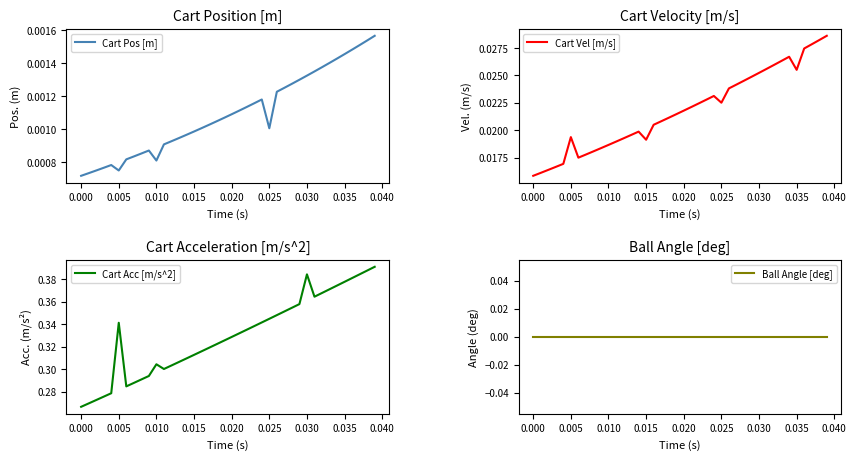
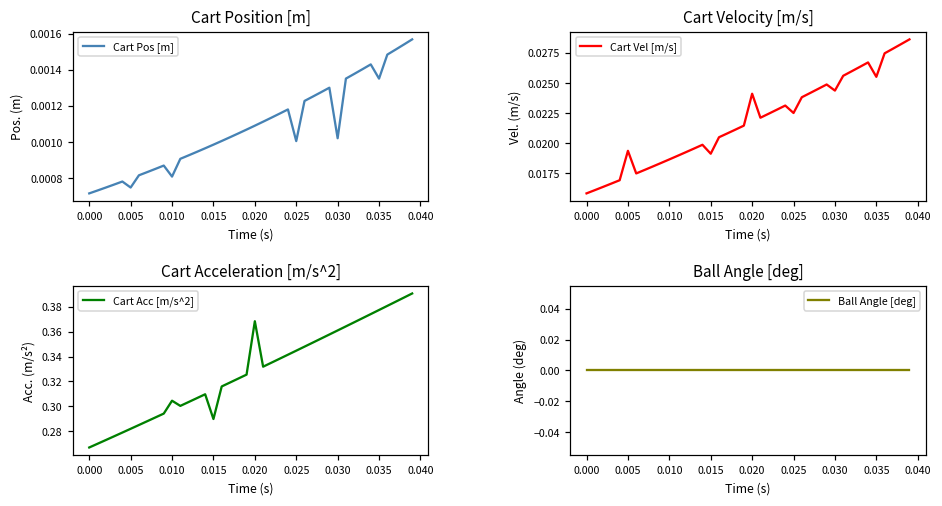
  {
    "Cart Position [m]": {
      "0.000": 0.00072,
      "0.005": 0.00075,
      "0.010": 0.00081,
      "0.015": 0.00099,
      "0.020": 0.00109,
      "0.025": 0.00101,
-     "0.030": 0.00133,
-     "0.035": 0.00146
+     "0.030": 0.00102,
+     "0.035": 0.00135
    },
    "Cart Velocity [m/s]": {
      "0.000": 0.0158,
      "0.005": 0.0194,
      "0.010": 0.0187,
      "0.015": 0.0191,
-     "0.020": 0.0218,
+     "0.020": 0.0241,
      "0.025": 0.0225,
-     "0.030": 0.0252,
+     "0.030": 0.0244,
      "0.035": 0.0255
    },
    "Cart Acceleration [m/s^2]": {
      "0.000": 0.267,
-     "0.005": 0.341,
+     "0.005": 0.282,
      "0.010": 0.304,
-     "0.015": 0.313,
-     "0.020": 0.329,
+     "0.015": 0.290,
+     "0.020": 0.368,
      "0.025": 0.345,
-     "0.030": 0.384,
+     "0.030": 0.361,
      "0.035": 0.378
    },
    "Ball Angle [deg]": {
      "0.000": 0.000,
      "0.005": 0.000,
      "0.010": 0.000,
      "0.015": 0.000,
      "0.020": 0.000,
      "0.025": 0.000,
      "0.030": 0.000,
      "0.035": 0.000
    }
  }
